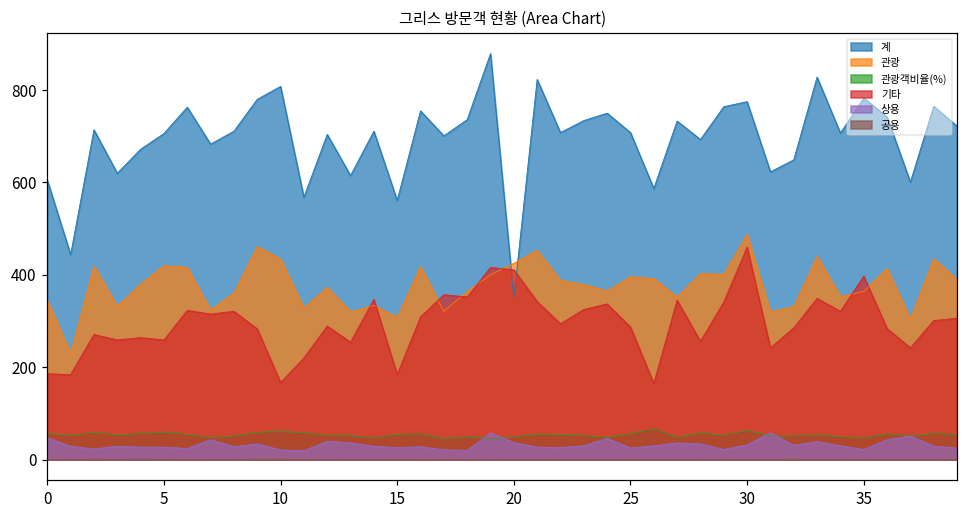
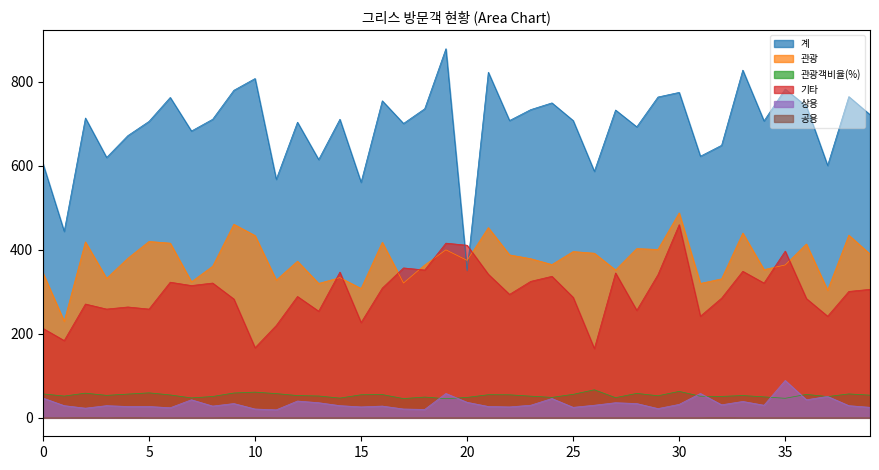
  {
    "계": {
      "0": 610,
      "5": 710,
      "10": 810,
      "15": 560,
      "20": 350,
      "25": 710,
      "30": 780
    },
    "관광": {
      "0": 350,
      "5": 420,
      "10": 430,
      "15": 310,
-     "20": 430,
+     "20": 380,
      "25": 400,
      "30": 490,
      "35": 360
    },
    "관광객비율(%)": {
      "0": 60,
      "5": 60,
      "10": 60,
      "15": 50,
      "20": 50,
      "25": 60,
      "30": 60,
      "35": 50
    },
    "기타": {
-     "0": 190,
+     "0": 210,
      "5": 260,
      "10": 170,
-     "15": 180,
+     "15": 230,
      "20": 410,
      "25": 290,
      "30": 460,
      "35": 400
    },
    "상용": {
      "0": 50,
      "5": 30,
      "10": 20,
      "15": 30,
      "20": 40,
      "25": 30,
      "30": 30,
-     "35": 20
+     "35": 90
    },
    "공용": {
      "0": 0,
      "5": 0,
      "10": 0,
      "15": 0,
      "20": 0,
      "25": 0,
      "30": 0,
      "35": 0
    }
  }
